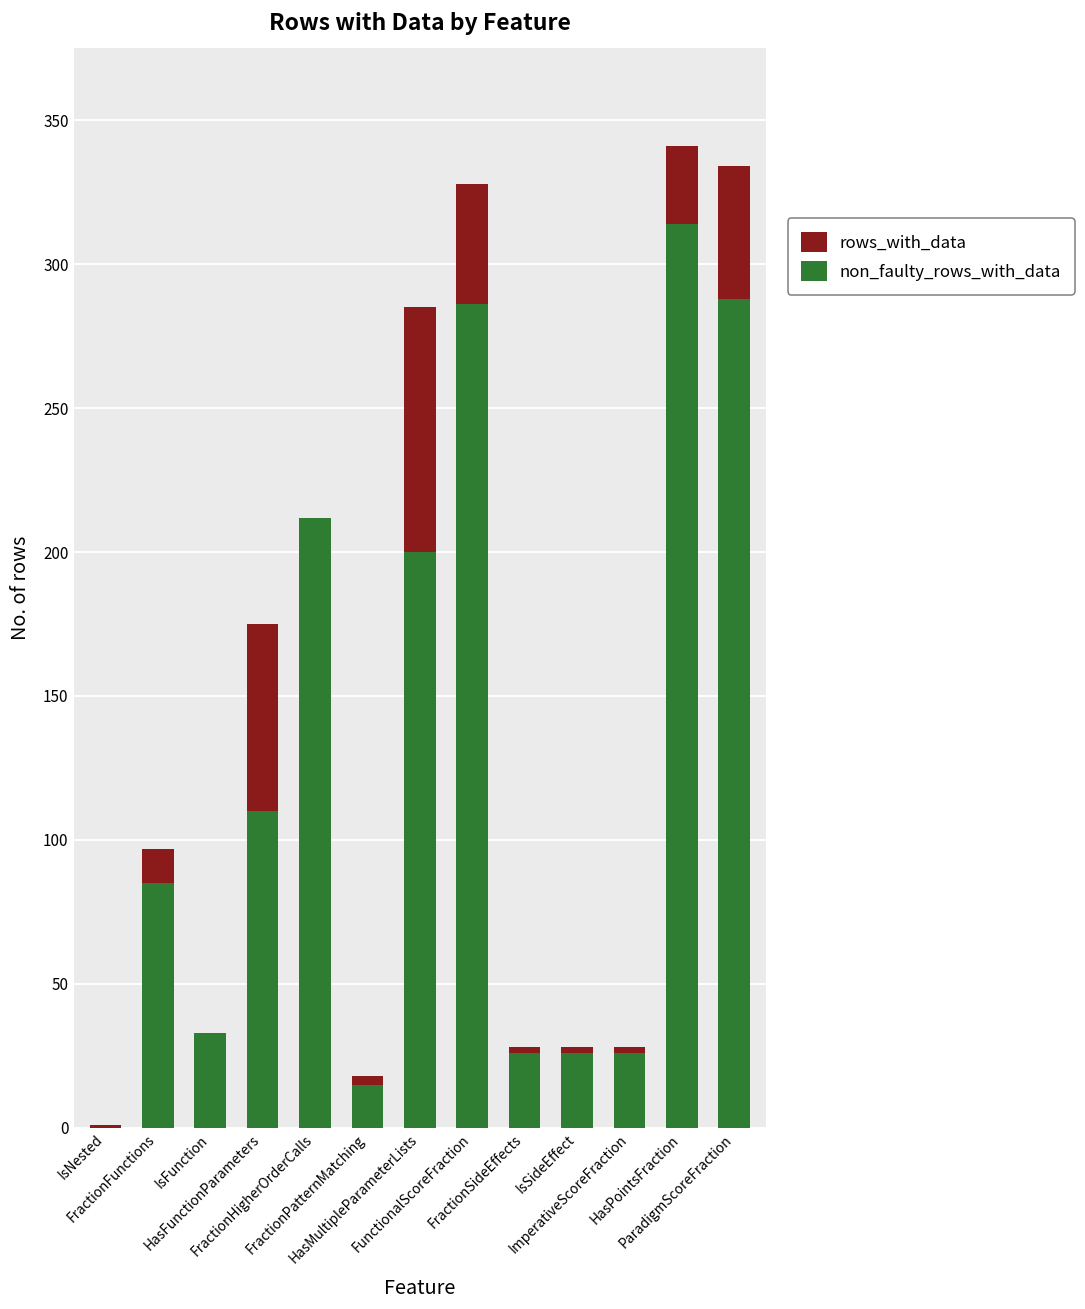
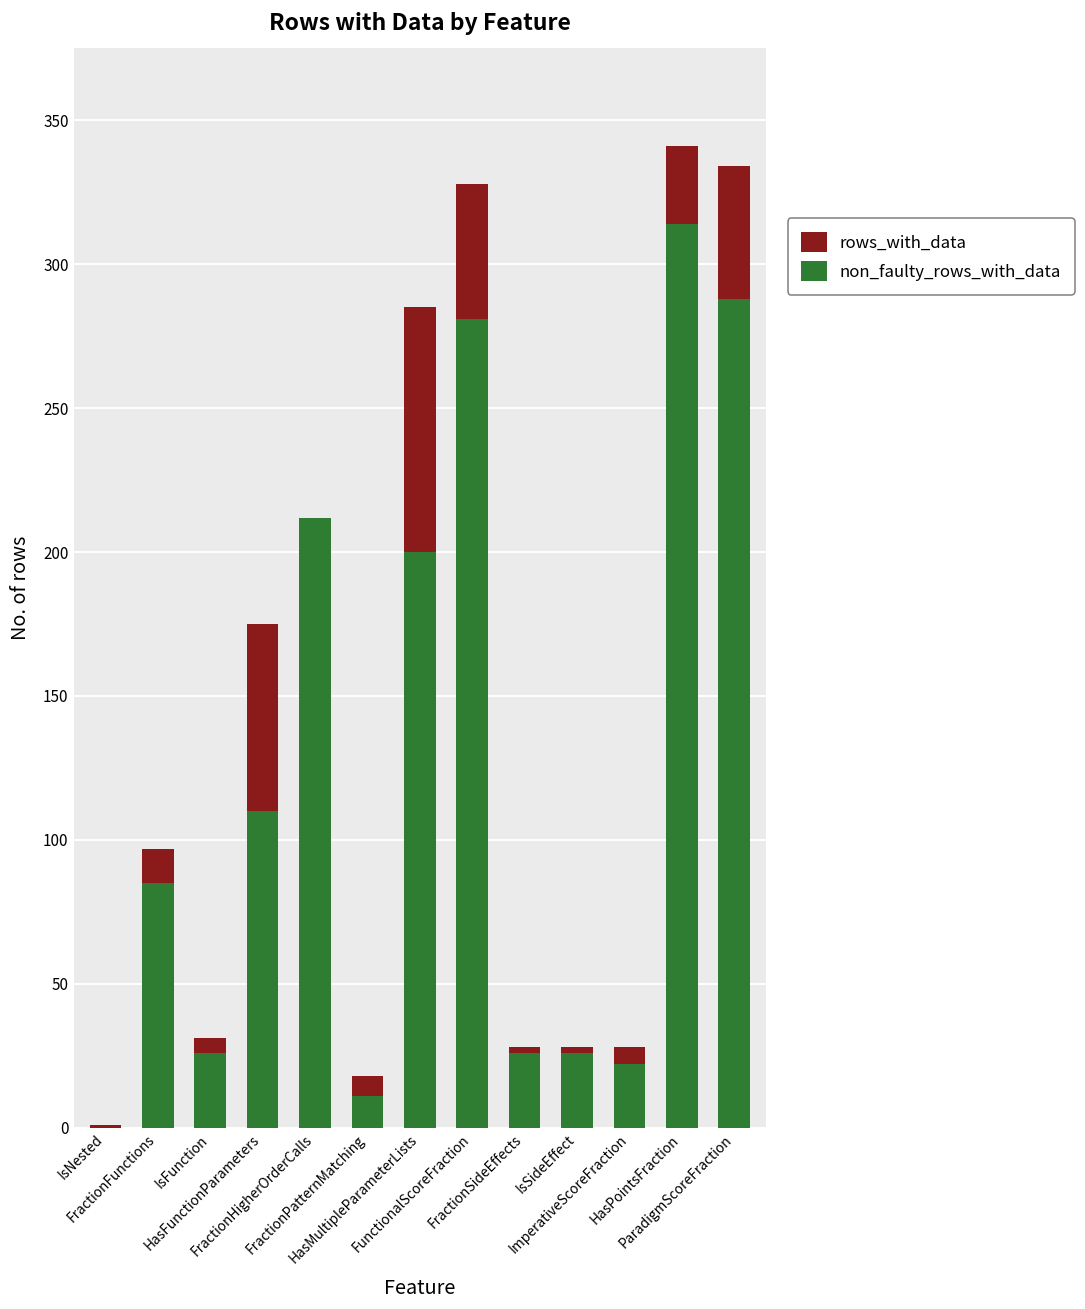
  {
    "rows_with_data": {
      "IsNested": 1,
      "FractionFunctions": 97,
      "HasFunctionParameters": 175,
      "FractionPatternMatching": 18,
      "HasMultipleParameterLists": 285,
      "FunctionalScoreFraction": 328,
      "FractionSideEffects": 28,
      "IsSideEffect": 28,
      "ImperativeScoreFraction": 28,
      "HasPointsFraction": 341,
      "ParadigmScoreFraction": 334
    },
    "non_faulty_rows_with_data": {
      "IsNested": 0,
-     "IsFunction": 33,
+     "IsFunction": 26,
      "FractionHigherOrderCalls": 212,
-     "FractionPatternMatching": 15,
-     "FunctionalScoreFraction": 286,
-     "ImperativeScoreFraction": 26
+     "FractionPatternMatching": 11,
+     "FunctionalScoreFraction": 281,
+     "ImperativeScoreFraction": 22
    }
  }
